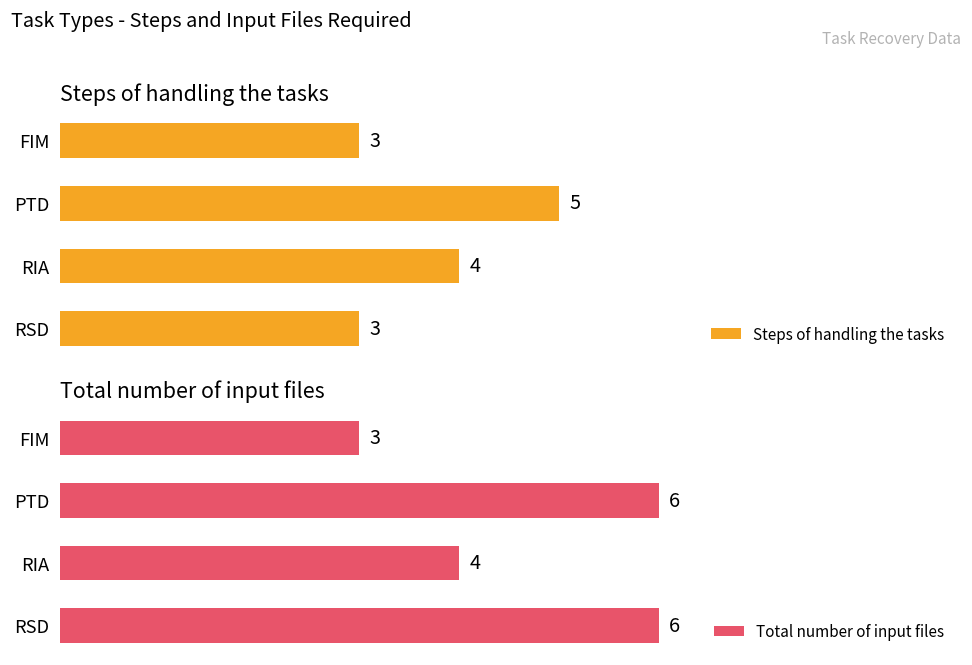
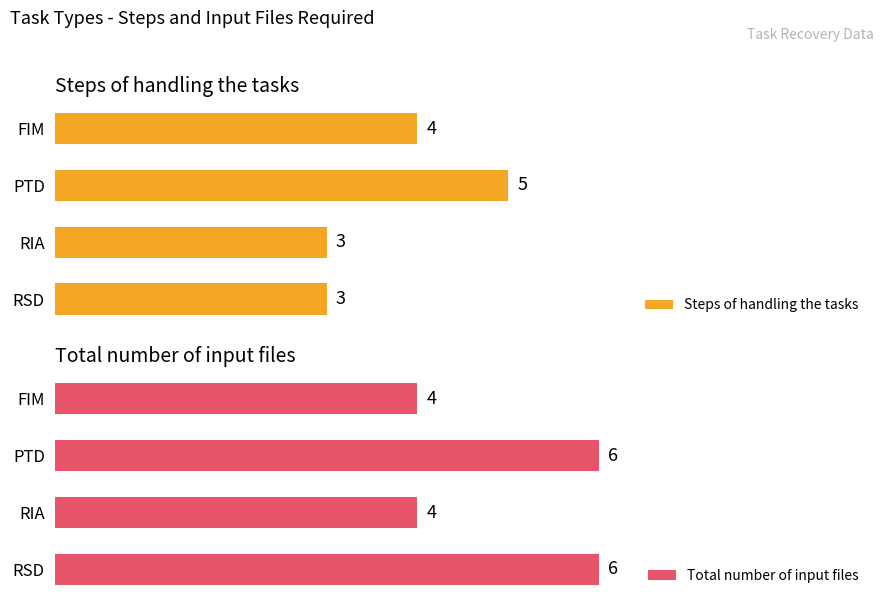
  {
    "Steps of handling the tasks": {
-     "FIM": 3,
+     "FIM": 4,
      "PTD": 5,
-     "RIA": 4,
+     "RIA": 3,
      "RSD": 3
    },
    "Total number of input files": {
-     "FIM": 3,
+     "FIM": 4,
      "PTD": 6,
      "RIA": 4,
      "RSD": 6
    }
  }
